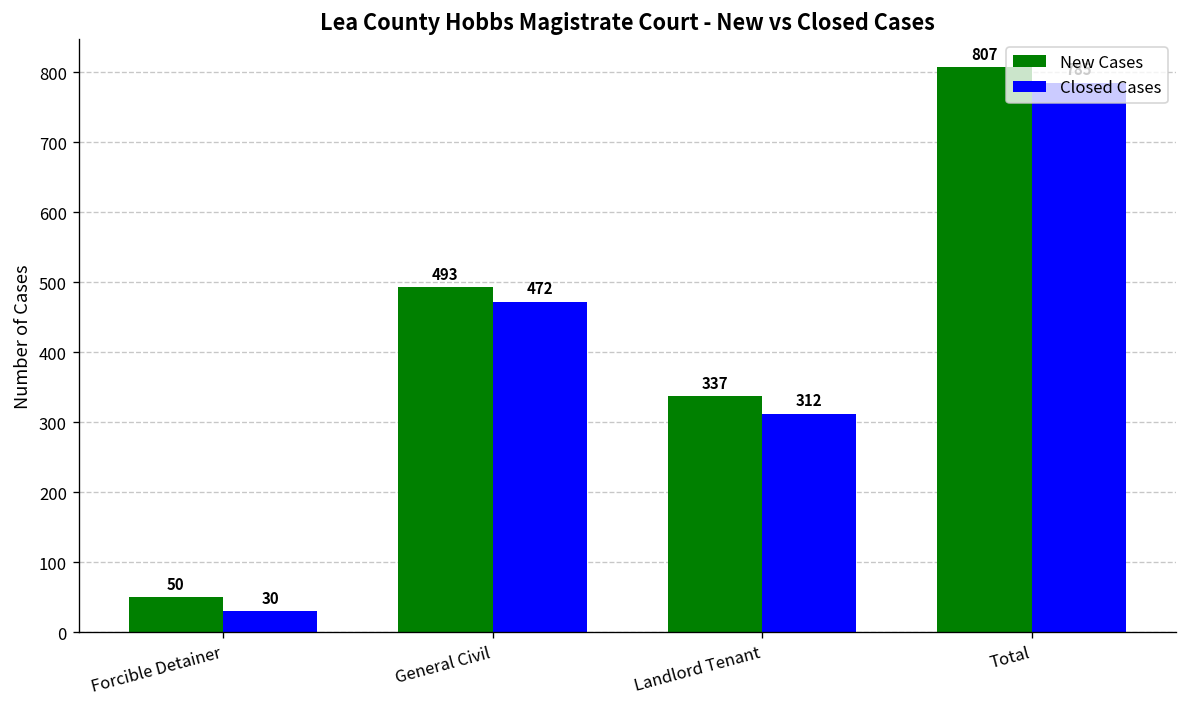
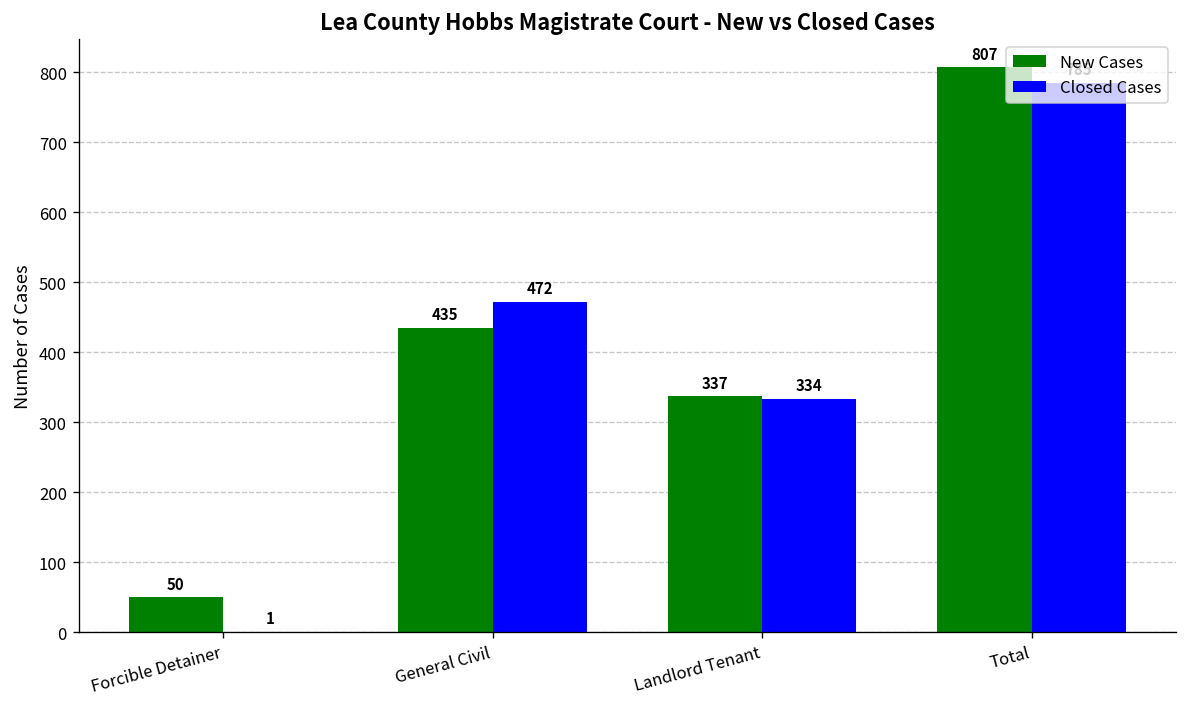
  {
    "New Cases": {
      "Forcible Detainer": 50,
-     "General Civil": 493,
+     "General Civil": 435,
      "Landlord Tenant": 337,
      "Total": 807
    },
    "Closed Cases": {
-     "Forcible Detainer": 30,
+     "Forcible Detainer": 1,
      "General Civil": 472,
-     "Landlord Tenant": 312
+     "Landlord Tenant": 334
    }
  }
